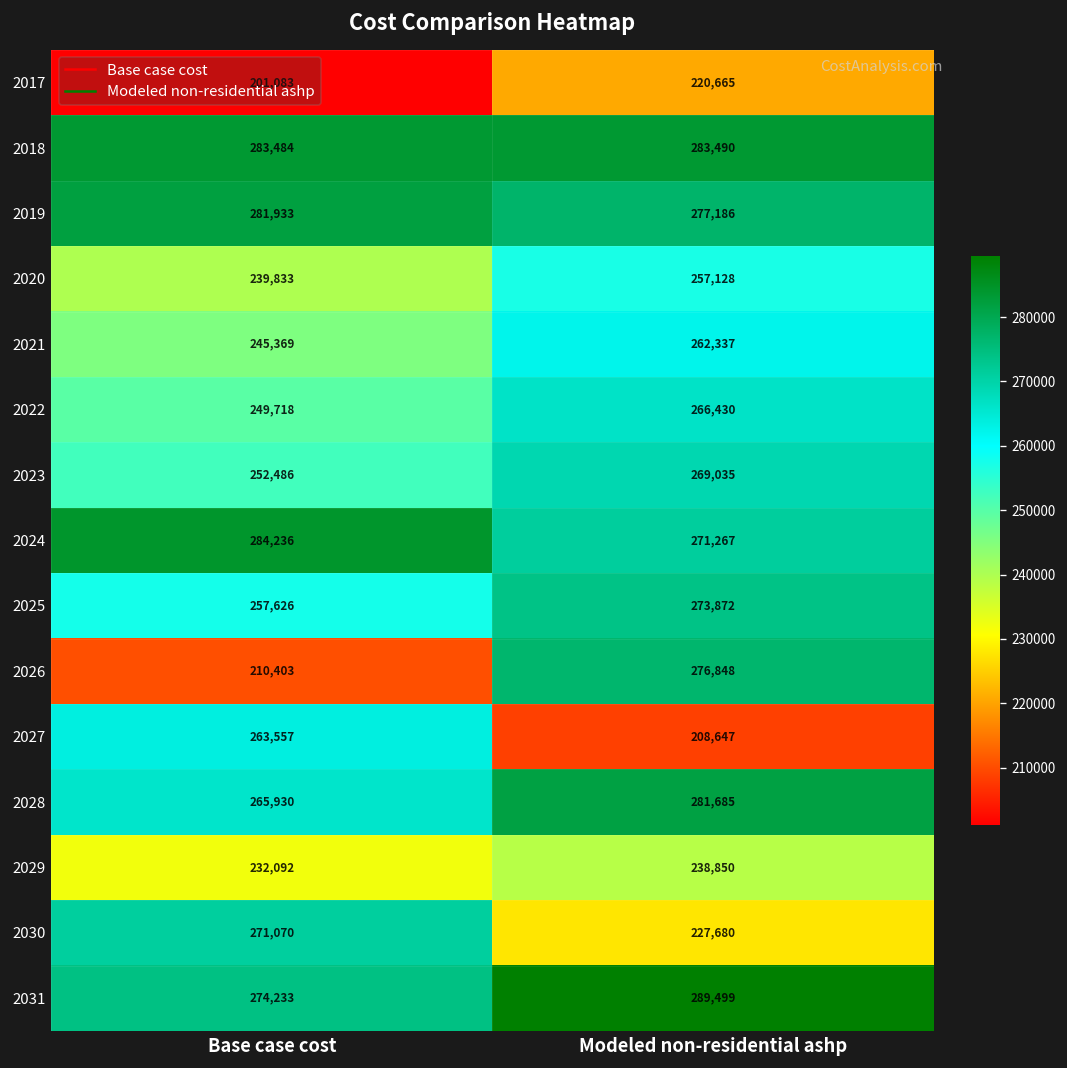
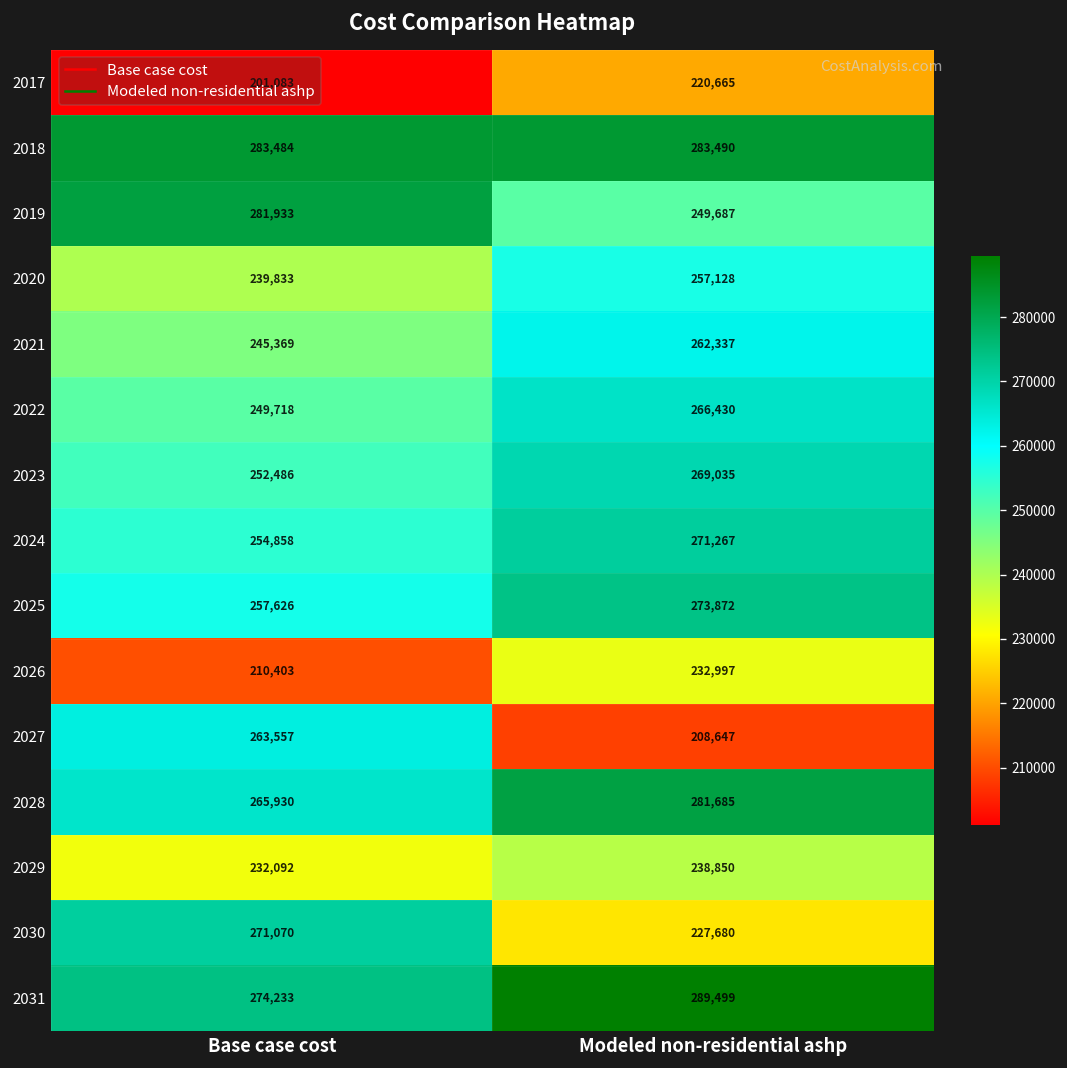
  {
    "2018": {
      "Base case cost": "283,484",
      "Modeled non-residential ashp": "283,490"
    },
    "2019": {
      "Base case cost": "281,933",
-     "Modeled non-residential ashp": "277,186"
+     "Modeled non-residential ashp": "249,687"
    },
    "2020": {
      "Base case cost": "239,833",
      "Modeled non-residential ashp": "257,128"
    },
    "2021": {
      "Base case cost": "245,369",
      "Modeled non-residential ashp": "262,337"
    },
    "2022": {
      "Base case cost": "249,718",
      "Modeled non-residential ashp": "266,430"
    },
    "2023": {
      "Base case cost": "252,486",
      "Modeled non-residential ashp": "269,035"
    },
    "2024": {
-     "Base case cost": "284,236",
+     "Base case cost": "254,858",
      "Modeled non-residential ashp": "271,267"
    },
    "2025": {
      "Base case cost": "257,626",
      "Modeled non-residential ashp": "273,872"
    },
    "2026": {
      "Base case cost": "210,403",
-     "Modeled non-residential ashp": "276,848"
+     "Modeled non-residential ashp": "232,997"
    },
    "2027": {
      "Base case cost": "263,557",
      "Modeled non-residential ashp": "208,647"
    },
    "2028": {
      "Base case cost": "265,930",
      "Modeled non-residential ashp": "281,685"
    },
    "2029": {
      "Base case cost": "232,092",
      "Modeled non-residential ashp": "238,850"
    },
    "2030": {
      "Base case cost": "271,070",
      "Modeled non-residential ashp": "227,680"
    },
    "2031": {
      "Base case cost": "274,233",
      "Modeled non-residential ashp": "289,499"
    }
  }
